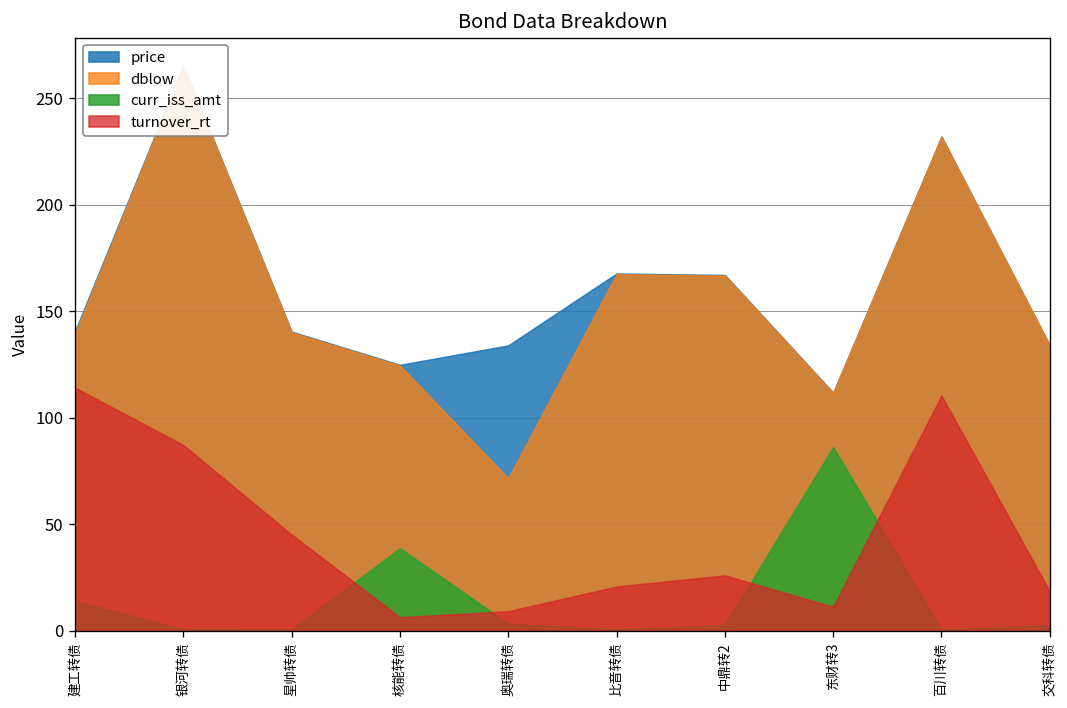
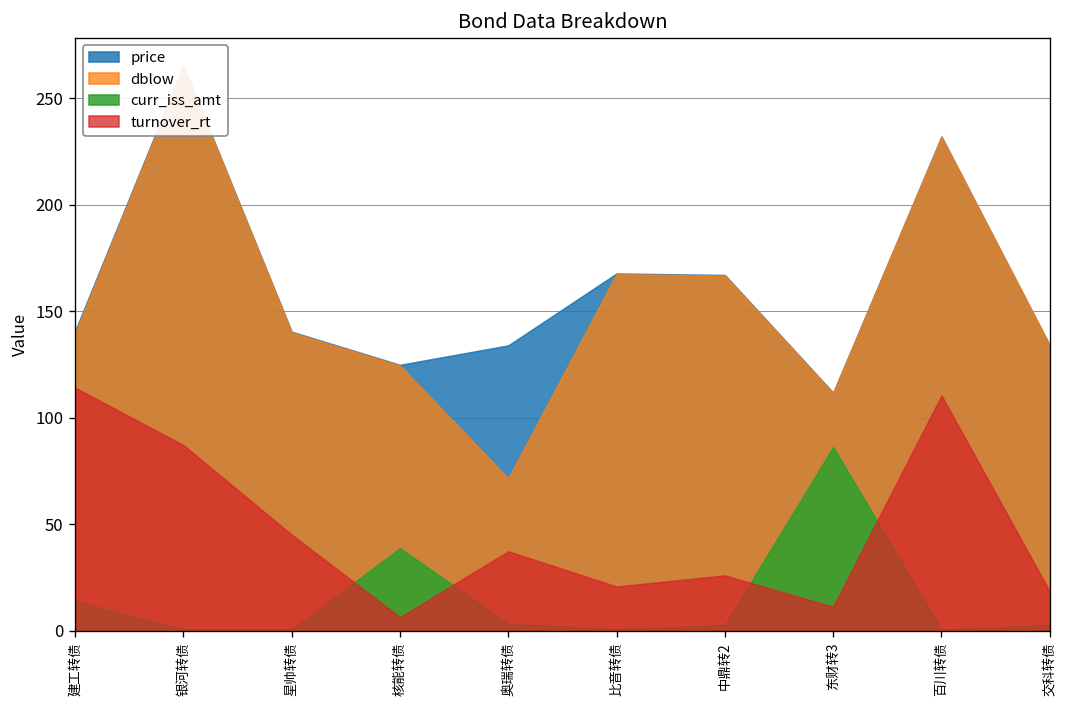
  {
    "price": {
      "奥瑞转债": 134
    },
    "dblow": {
      "奥瑞转债": 72
    },
    "curr_iss_amt": {
      "建工转债": 14,
      "核能转债": 39,
      "奥瑞转债": 3,
      "中鼎转2": 3,
      "东财转3": 86,
      "交科转债": 3
    },
    "turnover_rt": {
      "建工转债": 114,
      "银河转债": 87,
      "星帅转债": 45,
      "核能转债": 6,
-     "奥瑞转债": 9,
+     "奥瑞转债": 37,
      "比音转债": 21,
      "中鼎转2": 26,
      "东财转3": 11,
      "百川转债": 110,
      "交科转债": 18
    }
  }
